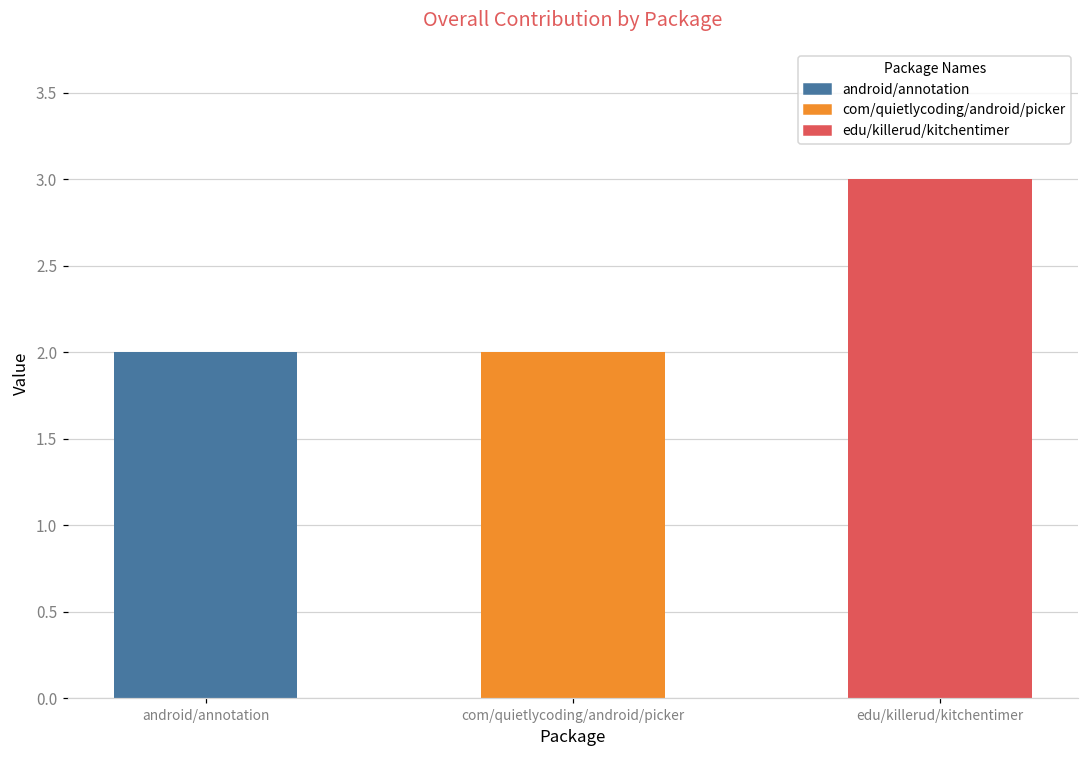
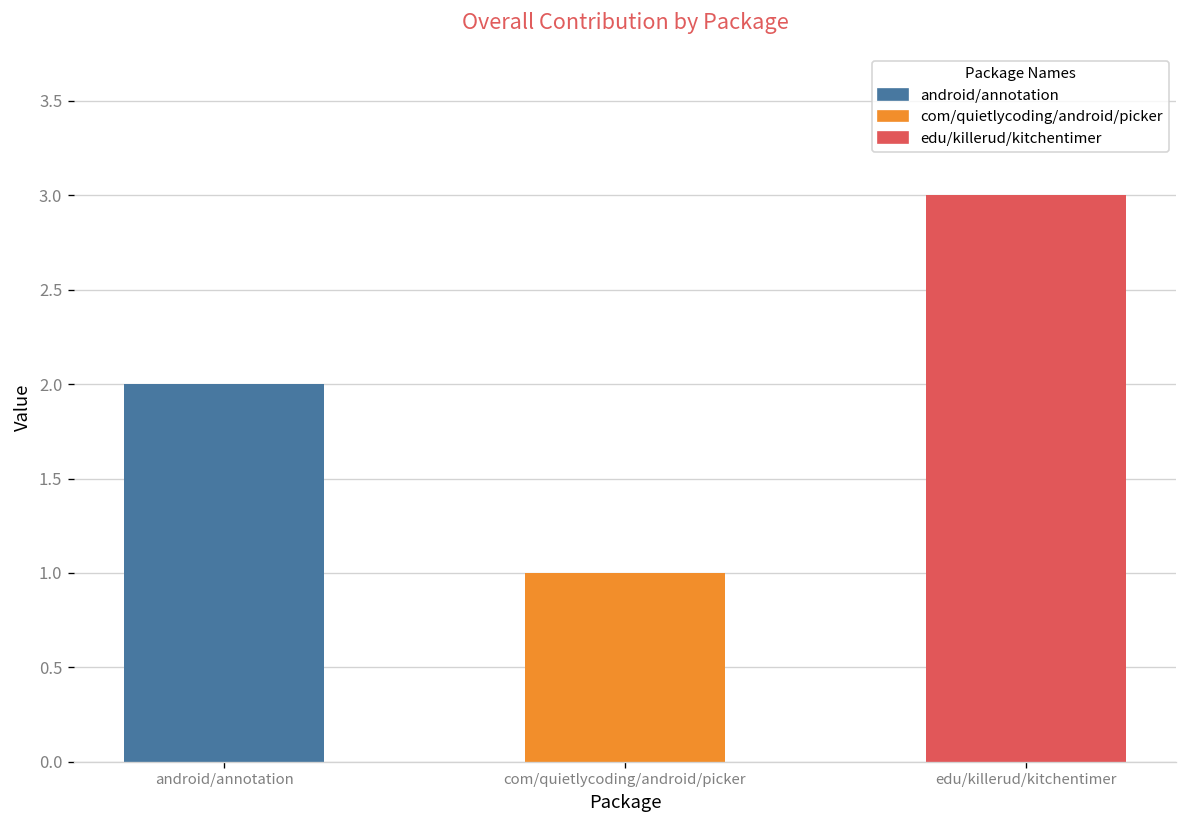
  {
    "android/annotation": 2,
-   "com/quietlycoding/android/picker": 2,
+   "com/quietlycoding/android/picker": 1,
    "edu/killerud/kitchentimer": 3
  }
